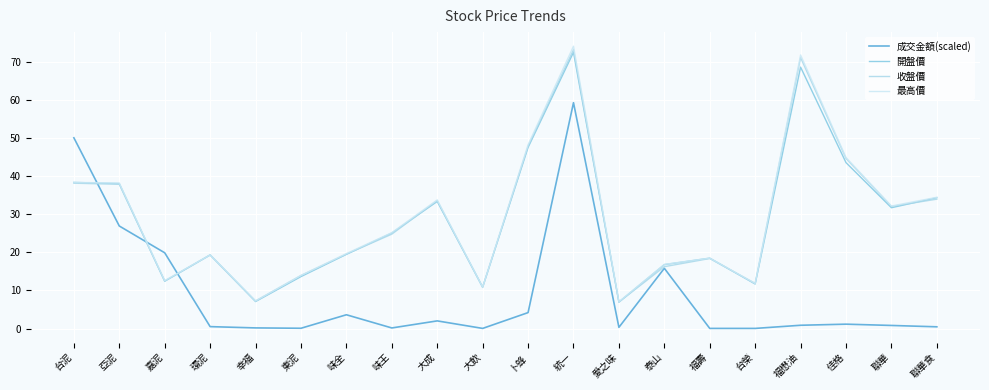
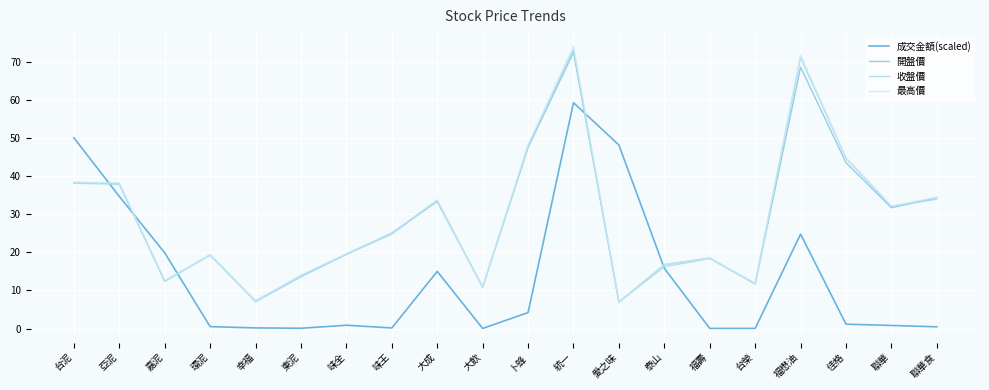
  {
    "成交金額(scaled)": {
      "台泥": 50,
-     "亞泥": 27,
+     "亞泥": 35,
      "嘉泥": 20,
      "環泥": 0,
      "幸福": 0,
      "東泥": 0,
-     "味全": 4,
+     "味全": 1,
      "味王": 0,
-     "大成": 2,
+     "大成": 15,
      "大飲": 0,
      "卜蜂": 4,
      "統一": 59,
-     "愛之味": 0,
+     "愛之味": 48,
      "福壽": 0,
      "台榮": 0,
-     "福懋油": 1,
+     "福懋油": 25,
      "佳格": 1,
      "聯華": 1,
      "聯華食": 0
    }
  }
